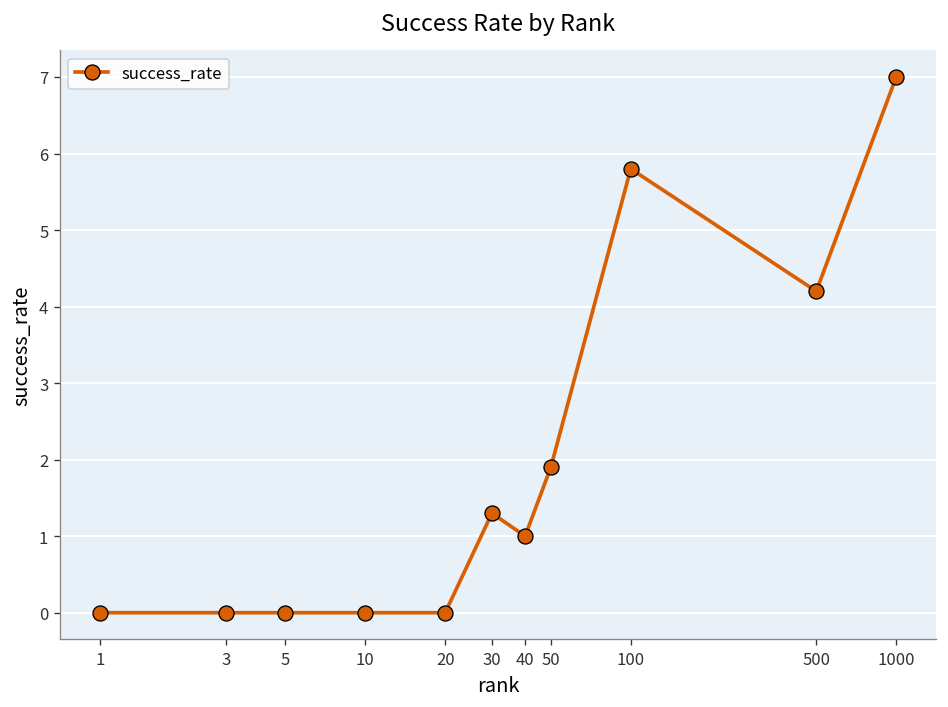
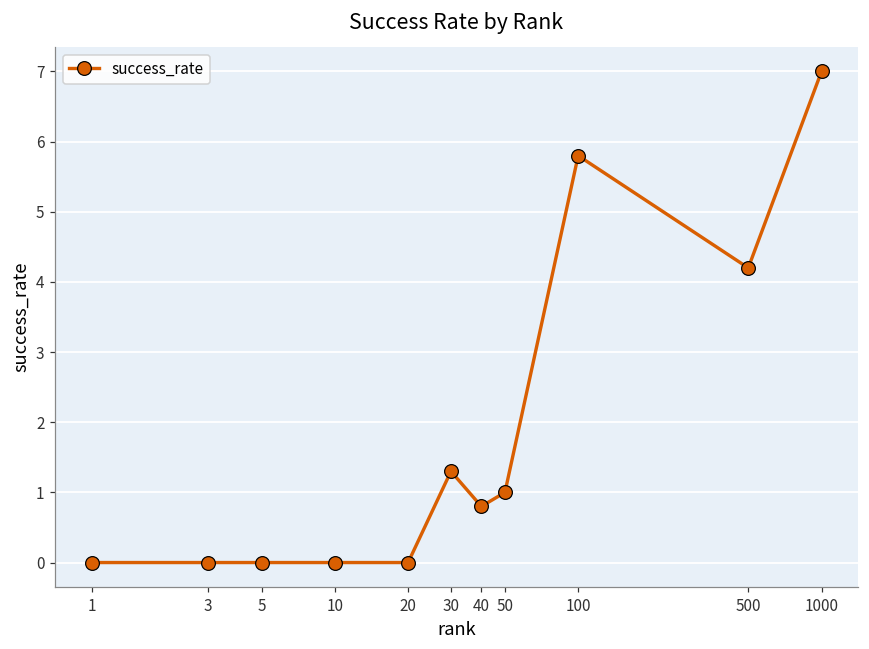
  {
    "1": 0.0,
    "3": 0.0,
    "5": 0.0,
    "10": 0.0,
    "20": 0.0,
    "30": 1.3,
-   "40": 1.0,
-   "50": 1.9,
+   "40": 0.8,
+   "50": 1.0,
    "100": 5.8,
    "500": 4.2,
    "1000": 7.0
  }
